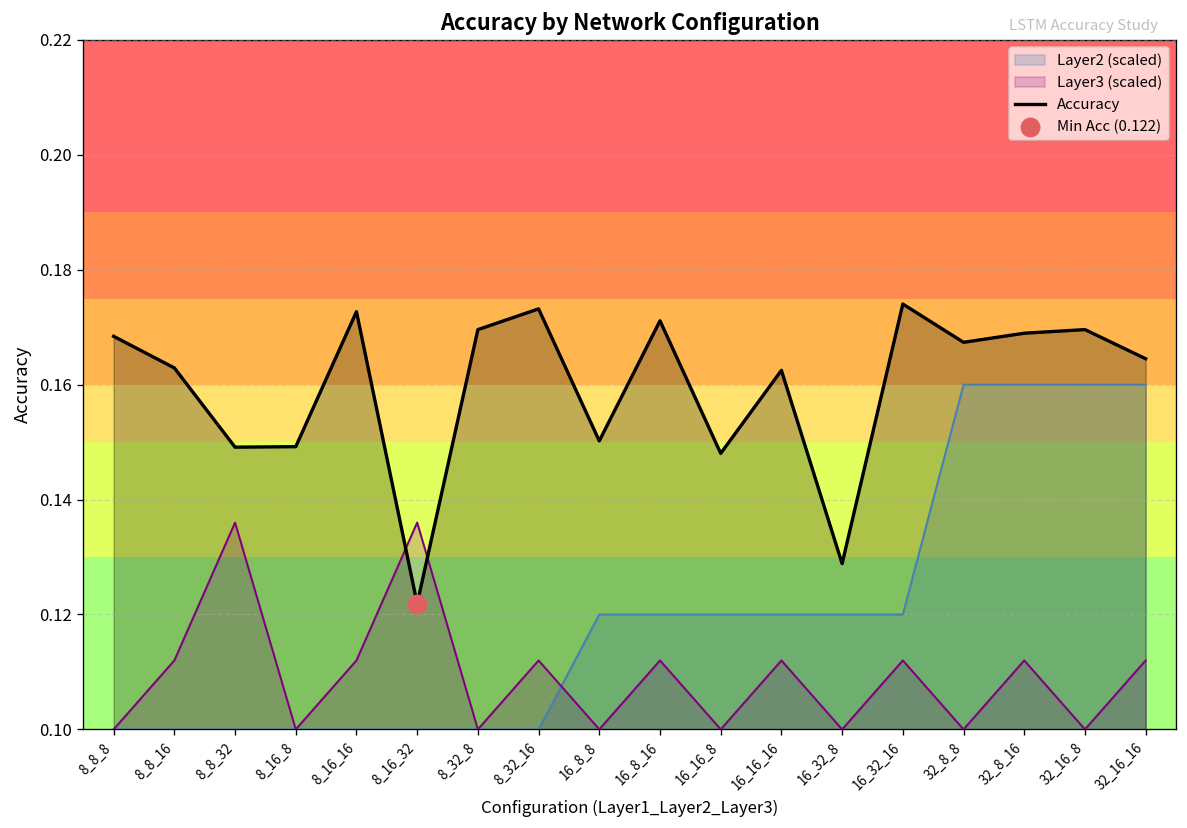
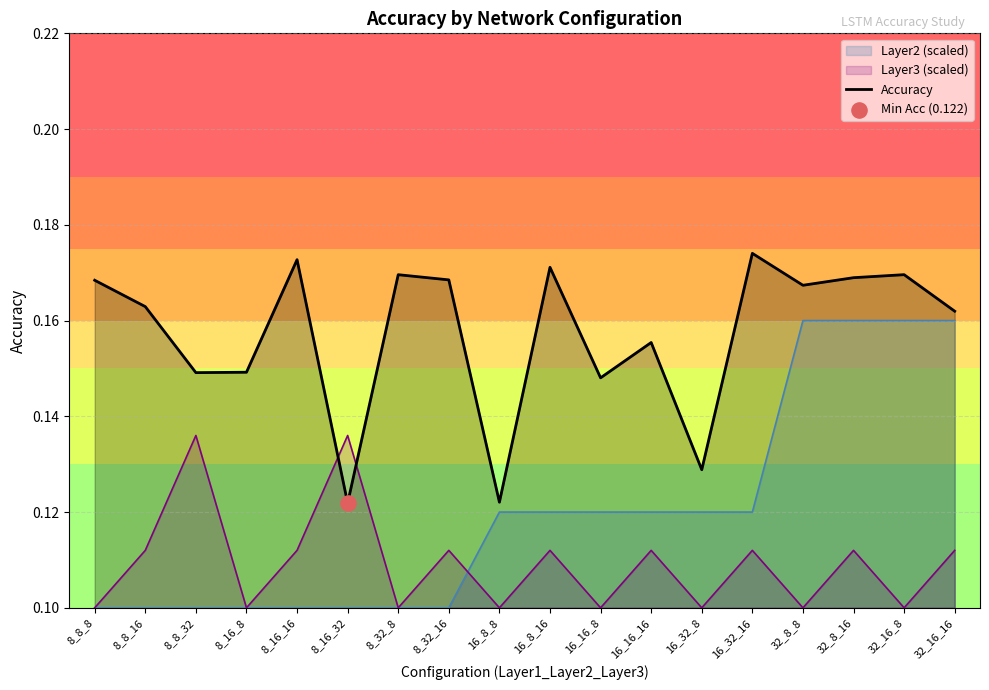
  {
    "Accuracy": {
      "8_8_8": 0.168,
      "8_8_16": 0.163,
      "8_8_32": 0.149,
      "8_16_8": 0.149,
      "8_16_16": 0.173,
      "8_32_8": 0.170,
-     "8_32_16": 0.173,
-     "16_8_8": 0.150,
+     "8_32_16": 0.169,
+     "16_8_8": 0.122,
      "16_8_16": 0.171,
      "16_16_8": 0.148,
-     "16_16_16": 0.162,
+     "16_16_16": 0.155,
      "16_32_8": 0.129,
      "16_32_16": 0.174,
      "32_8_8": 0.167,
      "32_8_16": 0.169,
      "32_16_8": 0.170,
-     "32_16_16": 0.165
+     "32_16_16": 0.162
    }
  }
